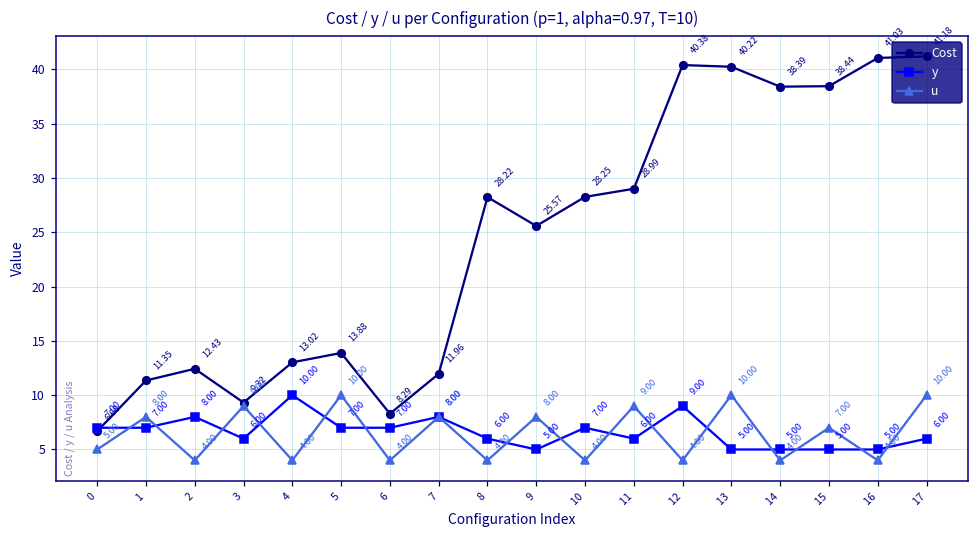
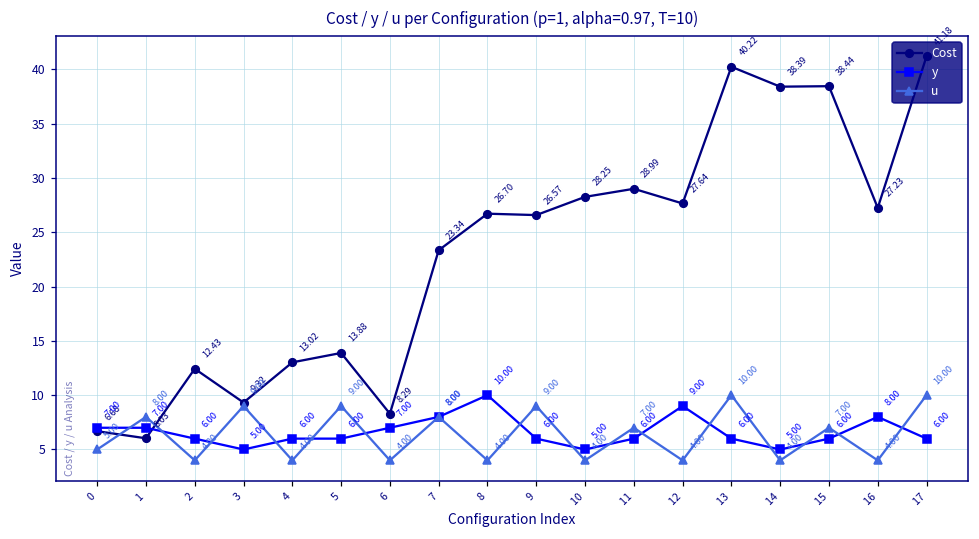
  {
    "Cost": {
-     "1": 11.35,
+     "1": 6.03,
      "2": 12.43,
      "4": 13.02,
      "5": 13.88,
-     "7": 11.96,
-     "8": 28.22,
-     "9": 25.57,
+     "7": 23.34,
+     "8": 26.70,
+     "9": 26.57,
      "10": 28.25,
      "11": 28.99,
-     "12": 40.38,
+     "12": 27.64,
      "13": 40.22,
      "14": 38.39,
      "15": 38.44,
-     "16": 41
+     "16": 27
    },
    "y": {
-     "2": 8.00,
-     "3": 6.00,
-     "4": 10.00,
-     "5": 7.00,
-     "8": 6.00,
-     "9": 5.00,
-     "10": 7.00,
+     "2": 6.00,
+     "3": 5.00,
+     "4": 6.00,
+     "5": 6.00,
+     "8": 10.00,
+     "9": 6.00,
+     "10": 5.00,
      "11": 6.00,
      "12": 9.00,
-     "13": 5.00,
-     "15": 5.00,
-     "16": 5.00,
+     "13": 6.00,
+     "15": 6.00,
+     "16": 8.00,
      "17": 6.00
    },
    "u": {
      "0": 5.00,
      "2": 4.00,
      "4": 4.00,
-     "5": 10.00,
+     "5": 9.00,
      "6": 4.00,
      "8": 4.00,
-     "9": 8.00,
+     "9": 9.00,
      "10": 4.00,
-     "11": 9.00,
+     "11": 7.00,
      "12": 4.00,
      "13": 10.00,
      "15": 7.00,
      "17": 10.00
    }
  }
